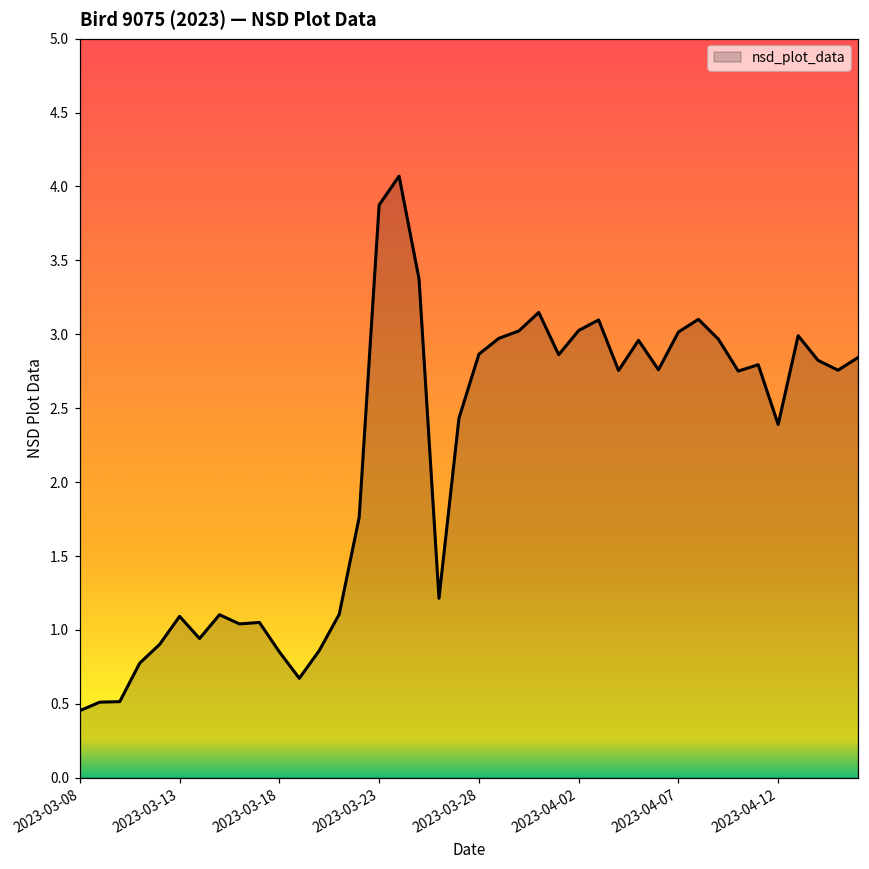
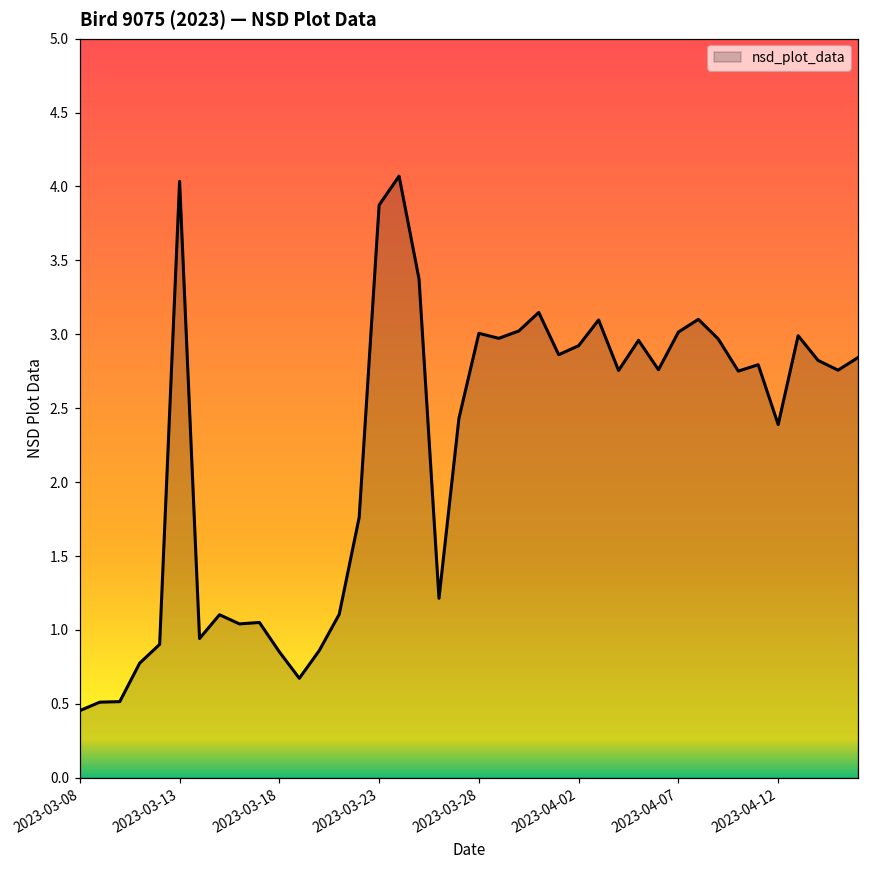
  {
    "2023-03-08": 0.45,
-   "2023-03-13": 1.09,
+   "2023-03-13": 4.03,
    "2023-03-18": 0.85,
    "2023-03-23": 3.87,
-   "2023-03-28": 2.87,
-   "2023-04-02": 3.03,
+   "2023-03-28": 3.01,
+   "2023-04-02": 2.92,
    "2023-04-07": 3.02,
    "2023-04-12": 2.39
  }
